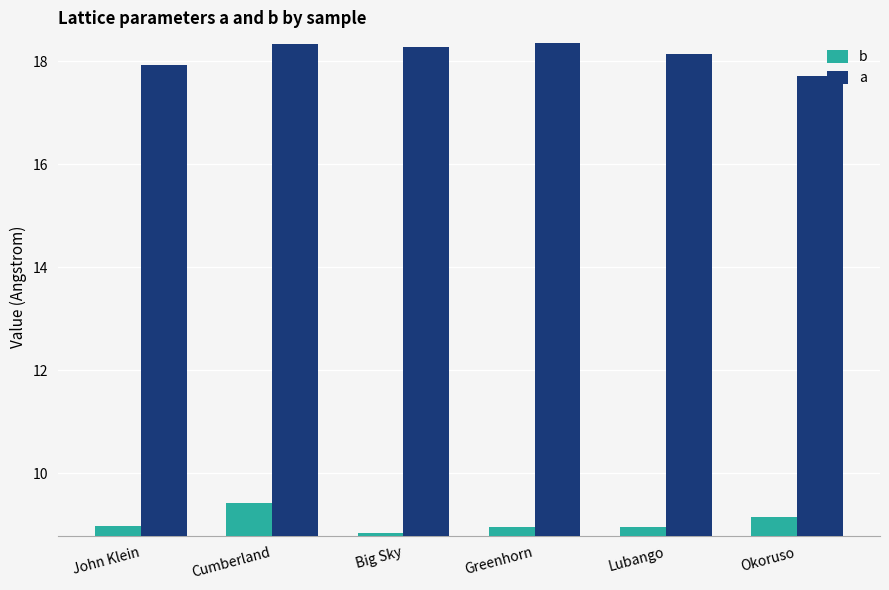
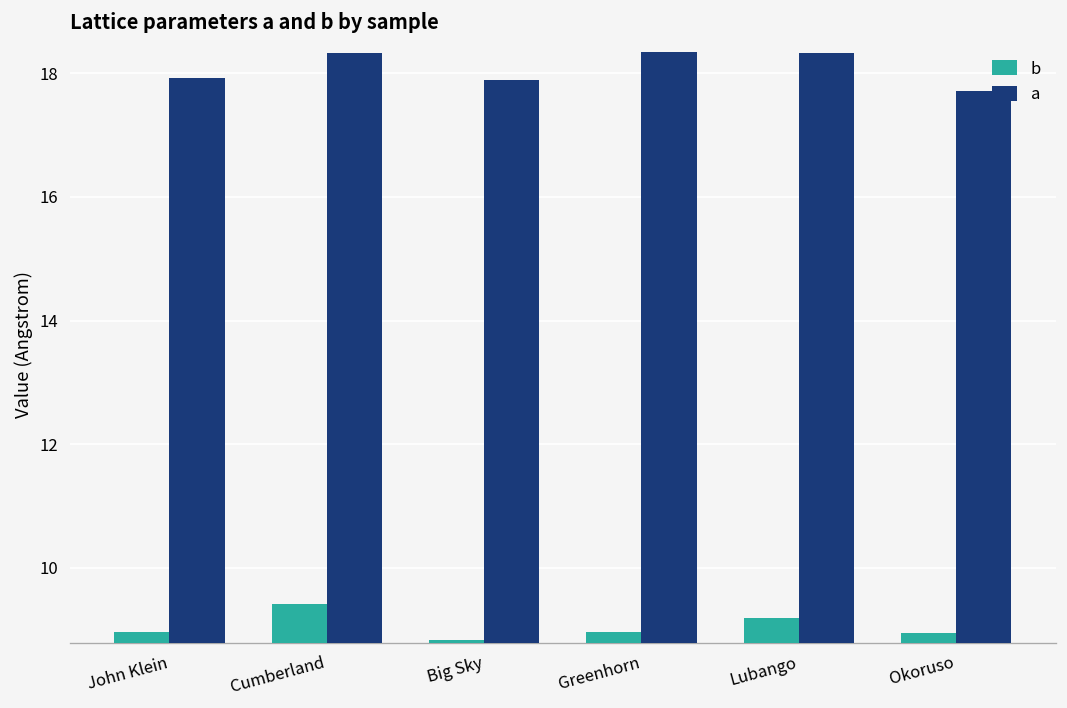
  {
    "b": {
      "John Klein": 9.0,
      "Cumberland": 9.4,
      "Big Sky": 8.8,
      "Greenhorn": 9.0,
-     "Lubango": 9.0,
-     "Okoruso": 9.1
+     "Lubango": 9.2,
+     "Okoruso": 9.0
    },
    "a": {
      "John Klein": 17.9,
      "Cumberland": 18.3,
-     "Big Sky": 18.3,
+     "Big Sky": 17.9,
      "Greenhorn": 18.4,
-     "Lubango": 18.1,
+     "Lubango": 18.3,
      "Okoruso": 17.7
    }
  }
